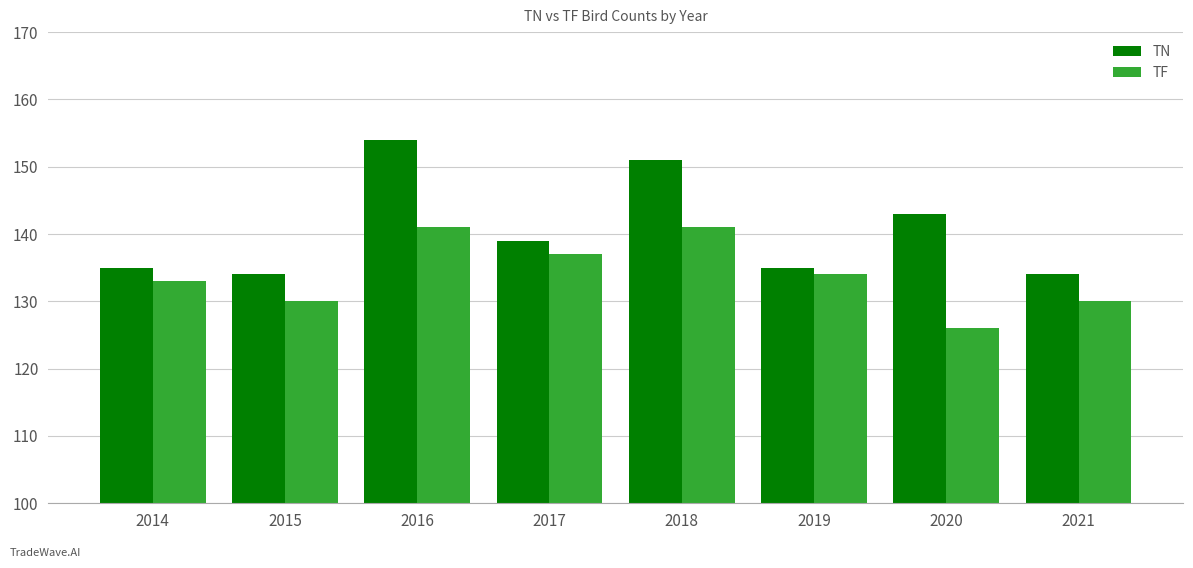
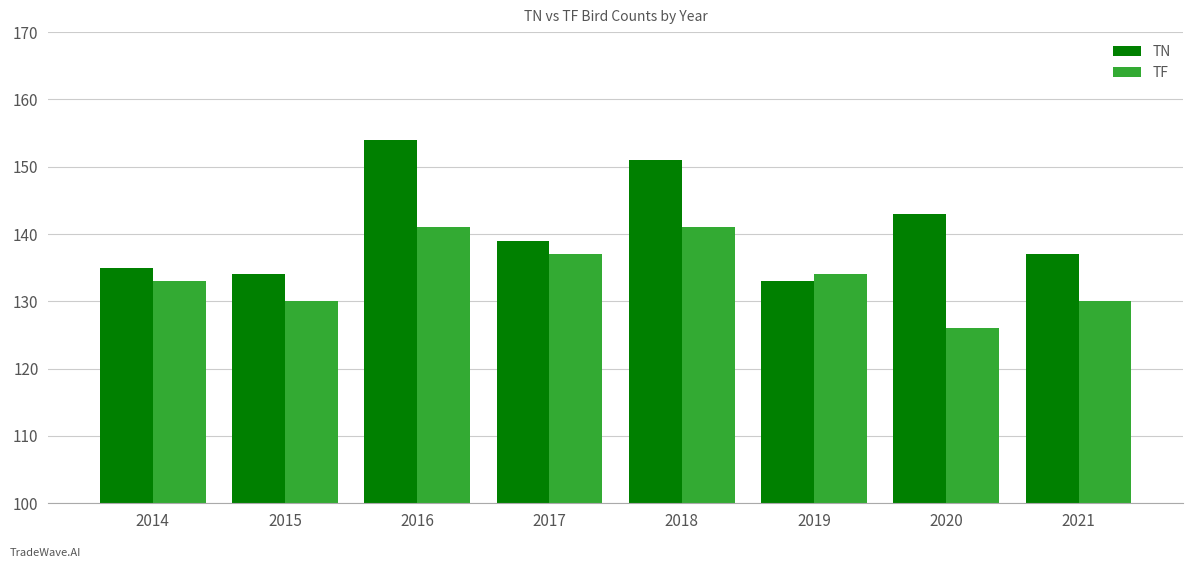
  {
    "TN": {
      "2014": 135,
      "2015": 134,
      "2016": 154,
      "2017": 139,
      "2018": 151,
-     "2019": 135,
+     "2019": 133,
      "2020": 143,
-     "2021": 134
+     "2021": 137
    },
    "TF": {
      "2014": 133,
      "2015": 130,
      "2016": 141,
      "2017": 137,
      "2018": 141,
      "2019": 134,
      "2020": 126,
      "2021": 130
    }
  }
